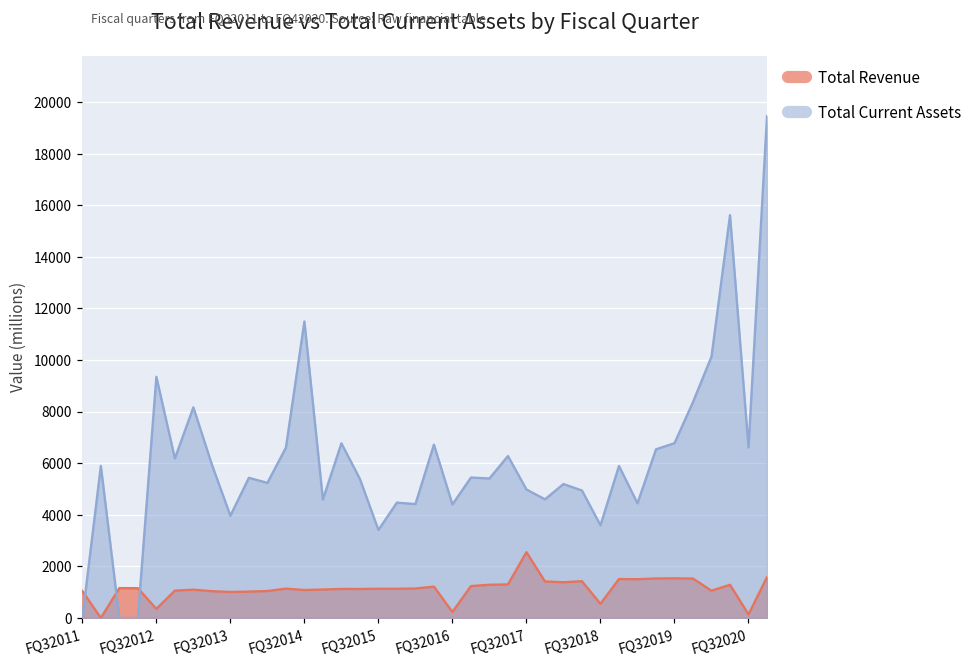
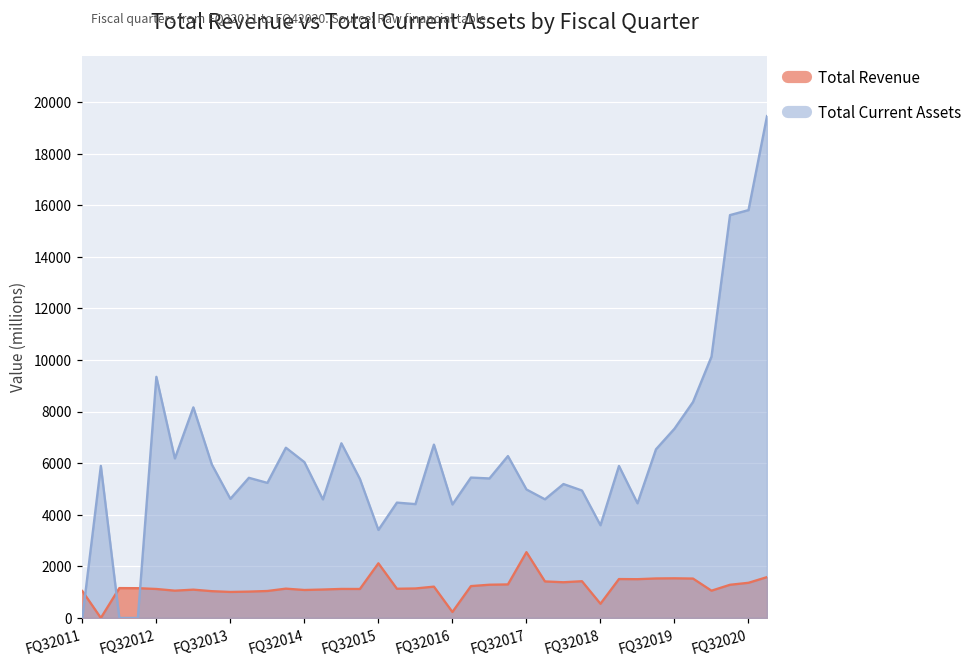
  {
    "Total Revenue": {
      "FQ32011": 1000,
-     "FQ32012": 400,
+     "FQ32012": 1100,
      "FQ32013": 1000,
      "FQ32014": 1100,
-     "FQ32015": 1100,
+     "FQ32015": 2100,
      "FQ32016": 200,
      "FQ32017": 2600,
      "FQ32018": 600,
      "FQ32019": 1500,
-     "FQ32020": 100
+     "FQ32020": 1400
    },
    "Total Current Assets": {
      "FQ32011": 0,
      "FQ32012": 9400,
-     "FQ32013": 4000,
-     "FQ32014": 11500,
+     "FQ32013": 4600,
+     "FQ32014": 6000,
      "FQ32015": 3400,
      "FQ32016": 4400,
      "FQ32017": 5000,
      "FQ32018": 3600,
-     "FQ32019": 6800,
-     "FQ32020": 6600
+     "FQ32019": 7300,
+     "FQ32020": 15800
    }
  }
